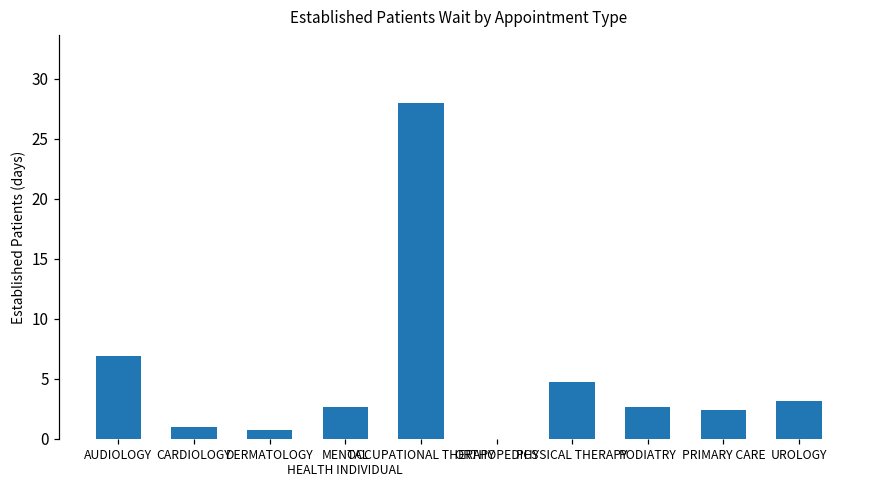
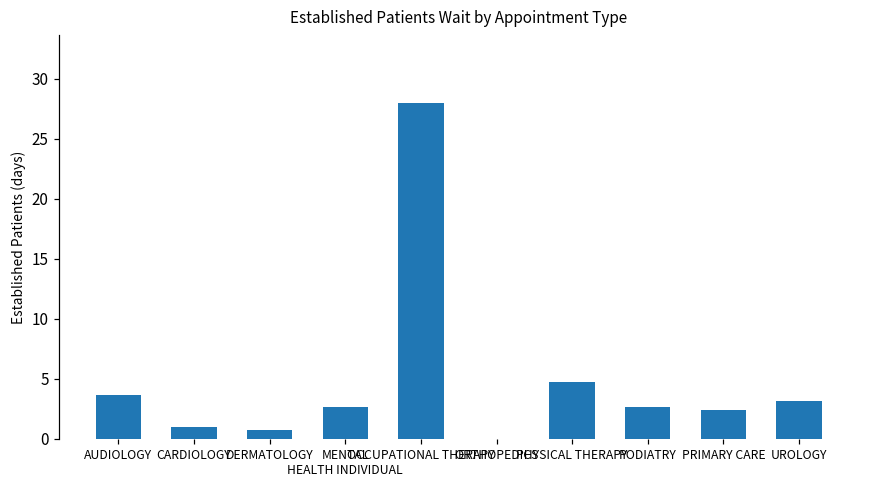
  {
-   "AUDIOLOGY": 6.9,
+   "AUDIOLOGY": 3.6,
    "CARDIOLOGY": 1.0,
    "PRIMARY CARE": 2.4,
    "UROLOGY": 3.1
  }
